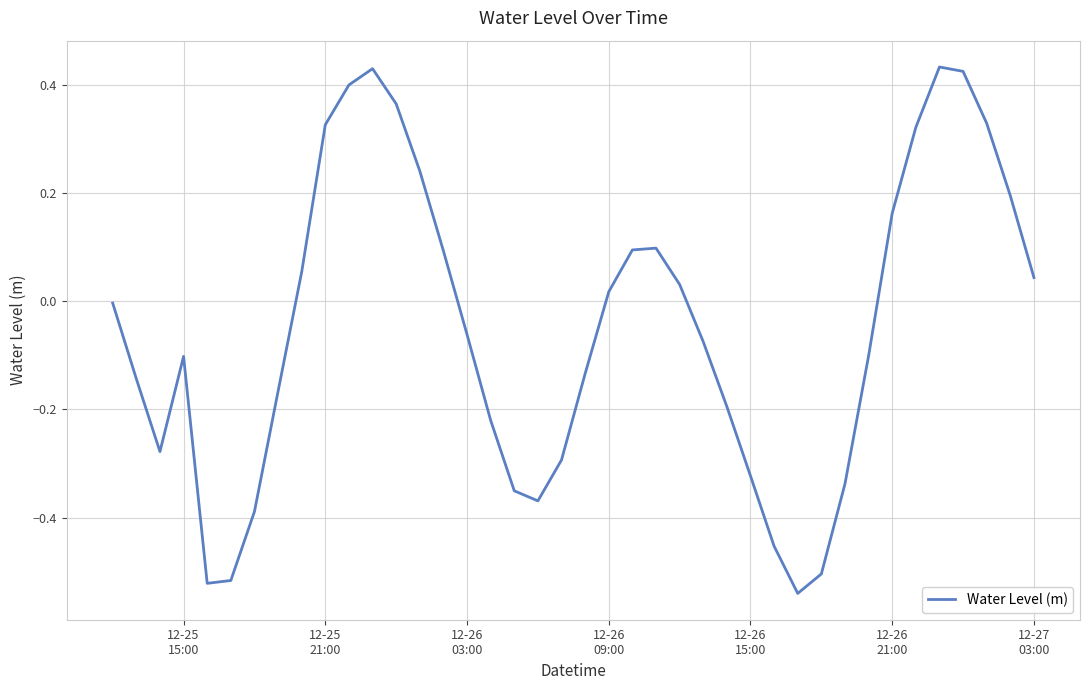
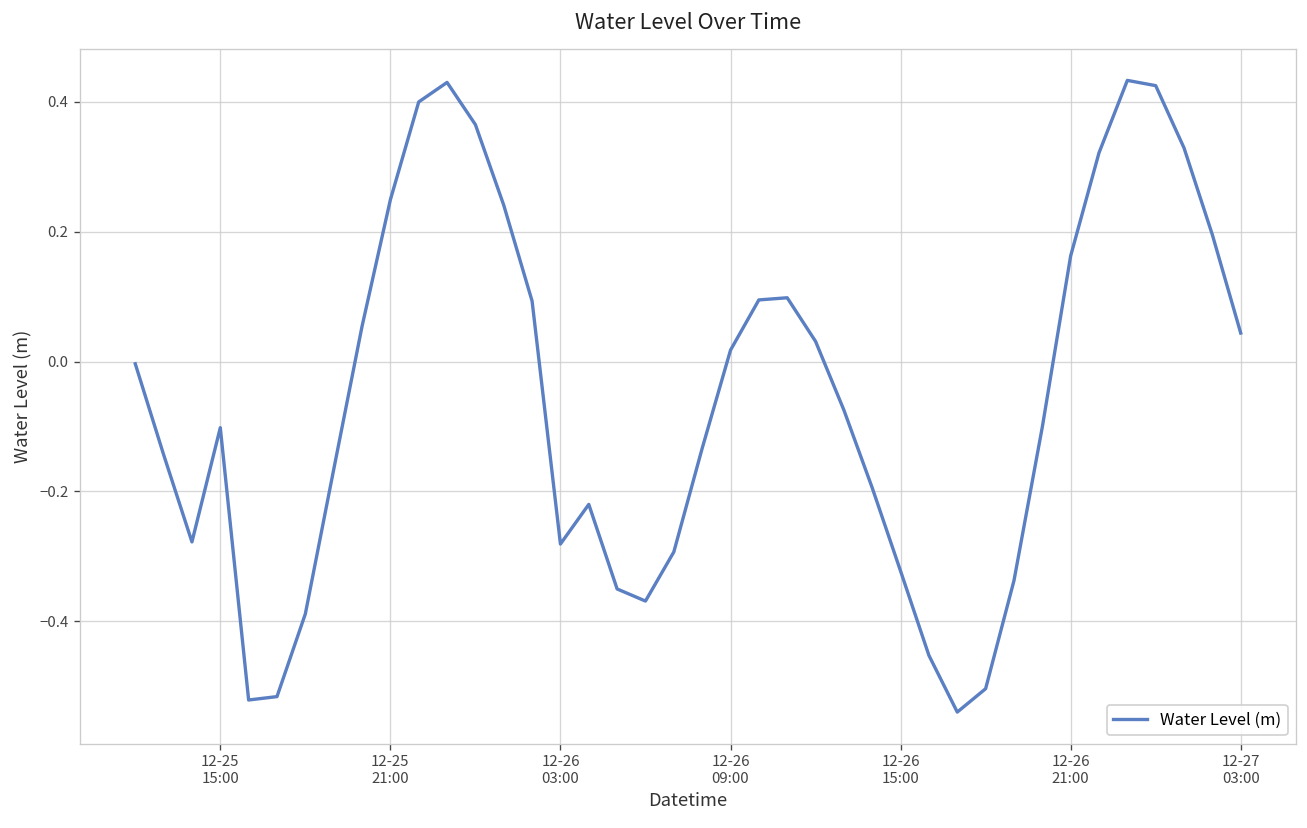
  {
    "12-25 15:00": -0.10,
-   "12-25 21:00": 0.33,
-   "12-26 03:00": -0.06,
+   "12-25 21:00": 0.25,
+   "12-26 03:00": -0.28,
    "12-26 09:00": 0.02,
    "12-26 15:00": -0.32,
    "12-26 21:00": 0.16,
    "12-27 03:00": 0.04
  }
